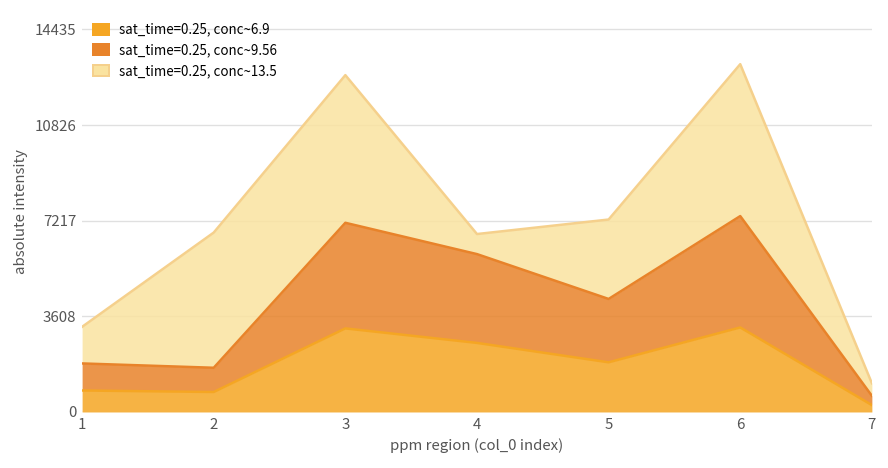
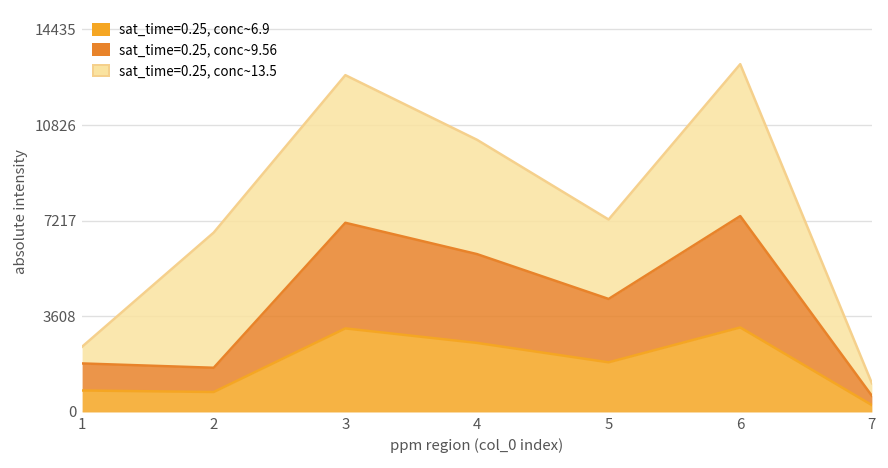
  {
    "sat_time=0.25, conc~13.5": {
-     "1": 1400,
+     "1": 600,
      "2": 5100,
      "3": 5600,
-     "4": 800,
+     "4": 4300,
      "5": 3000,
      "6": 5700,
      "7": 500
    }
  }
